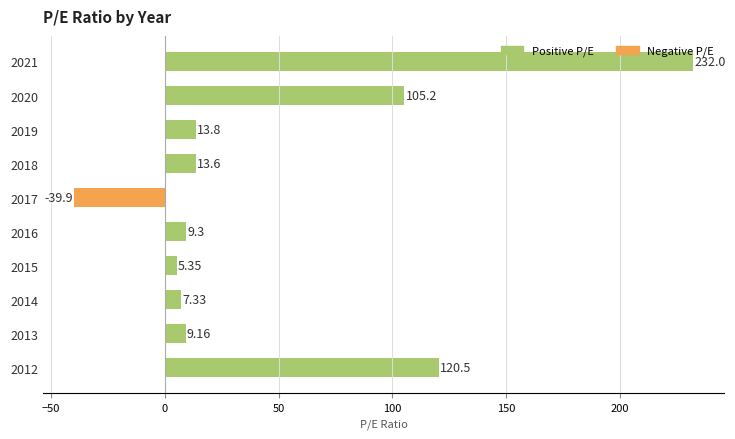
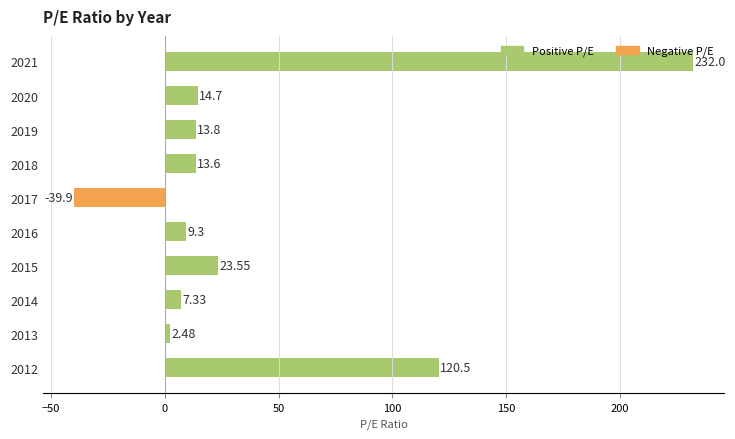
  {
    "2021": 232.0,
-   "2020": 105.2,
+   "2020": 14.7,
    "2019": 13.8,
    "2018": 13.6,
    "2017": -39.9,
    "2016": 9.3,
-   "2015": 5.35,
+   "2015": 23.55,
    "2014": 7.33,
-   "2013": 9.16,
+   "2013": 2.48,
    "2012": 120.5
  }
